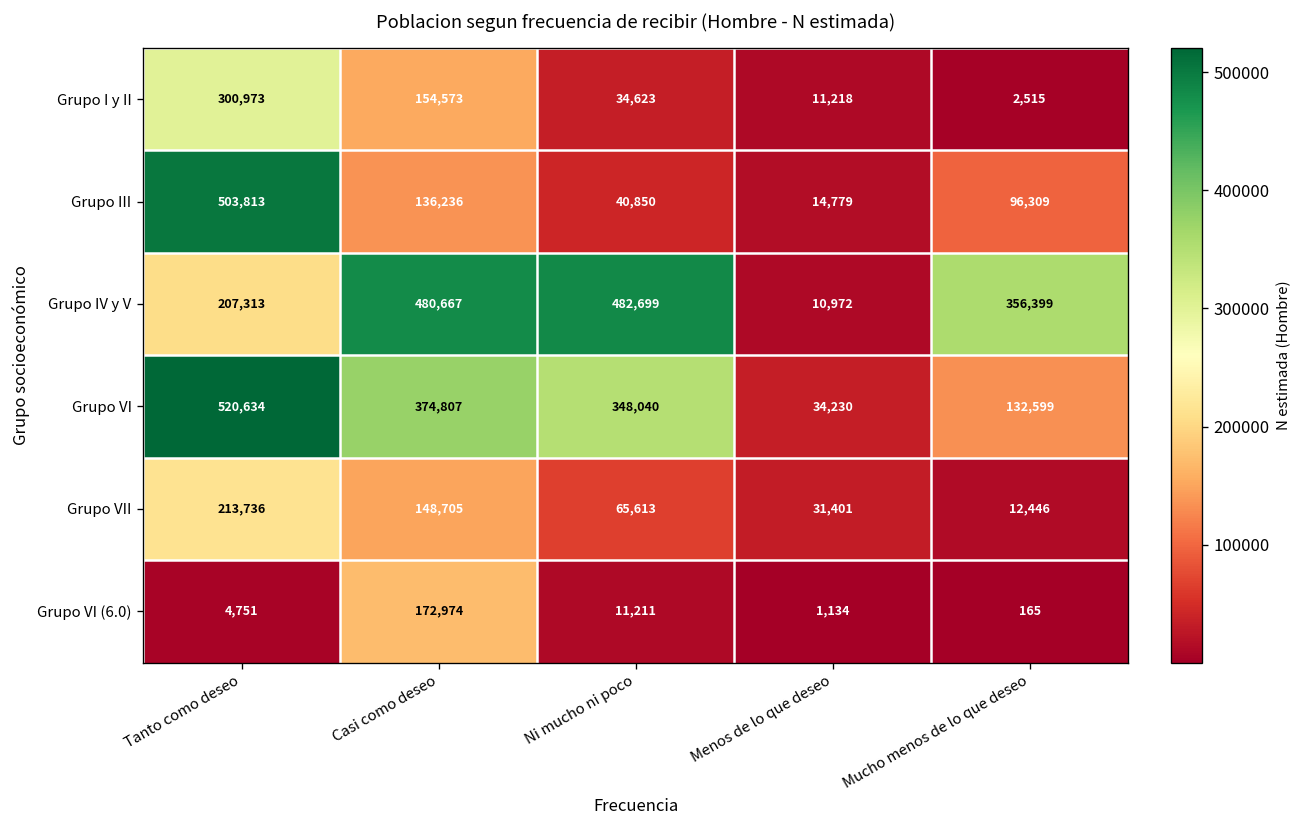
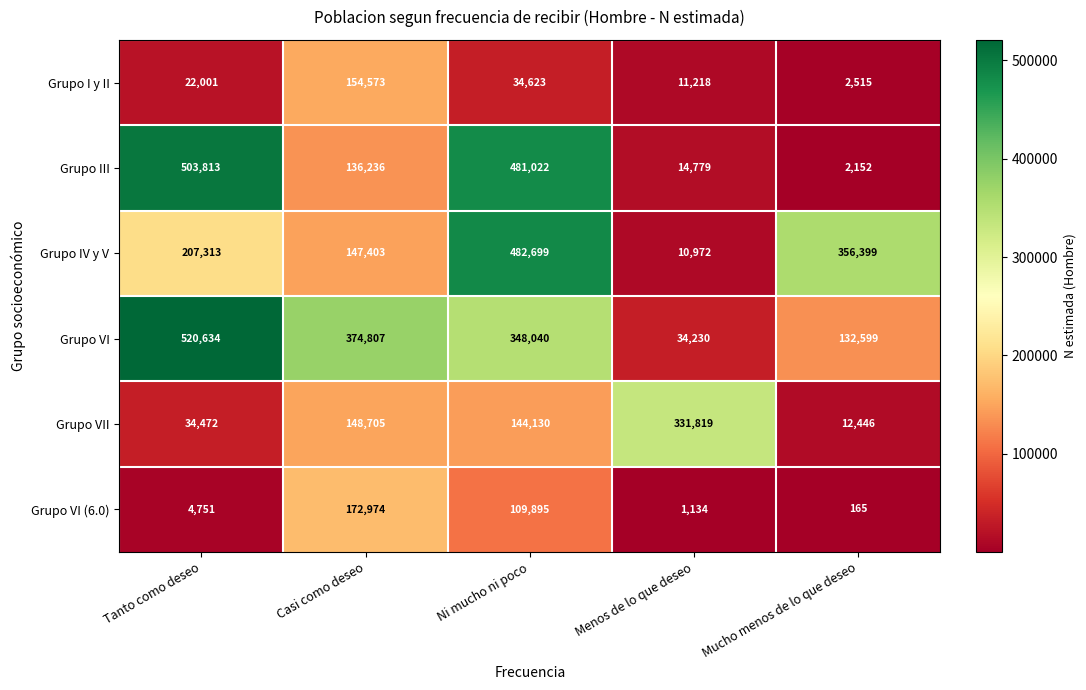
  {
    "Grupo I y II": {
-     "Tanto como deseo": "300,973",
+     "Tanto como deseo": "22,001",
      "Casi como deseo": "154,573",
      "Ni mucho ni poco": "34,623",
      "Menos de lo que deseo": "11,218",
      "Mucho menos de lo que deseo": "2,515"
    },
    "Grupo III": {
      "Tanto como deseo": "503,813",
      "Casi como deseo": "136,236",
-     "Ni mucho ni poco": "40,850",
+     "Ni mucho ni poco": "481,022",
      "Menos de lo que deseo": "14,779",
-     "Mucho menos de lo que deseo": "96,309"
+     "Mucho menos de lo que deseo": "2,152"
    },
    "Grupo IV y V": {
      "Tanto como deseo": "207,313",
-     "Casi como deseo": "480,667",
+     "Casi como deseo": "147,403",
      "Ni mucho ni poco": "482,699",
      "Menos de lo que deseo": "10,972",
      "Mucho menos de lo que deseo": "356,399"
    },
    "Grupo VI": {
      "Tanto como deseo": "520,634",
      "Casi como deseo": "374,807",
      "Ni mucho ni poco": "348,040",
      "Menos de lo que deseo": "34,230",
      "Mucho menos de lo que deseo": "132,599"
    },
    "Grupo VII": {
-     "Tanto como deseo": "213,736",
+     "Tanto como deseo": "34,472",
      "Casi como deseo": "148,705",
-     "Ni mucho ni poco": "65,613",
-     "Menos de lo que deseo": "31,401",
+     "Ni mucho ni poco": "144,130",
+     "Menos de lo que deseo": "331,819",
      "Mucho menos de lo que deseo": "12,446"
    },
    "Grupo VI (6.0)": {
      "Tanto como deseo": "4,751",
      "Casi como deseo": "172,974",
-     "Ni mucho ni poco": "11,211",
+     "Ni mucho ni poco": "109,895",
      "Menos de lo que deseo": "1,134",
      "Mucho menos de lo que deseo": "165"
    }
  }
